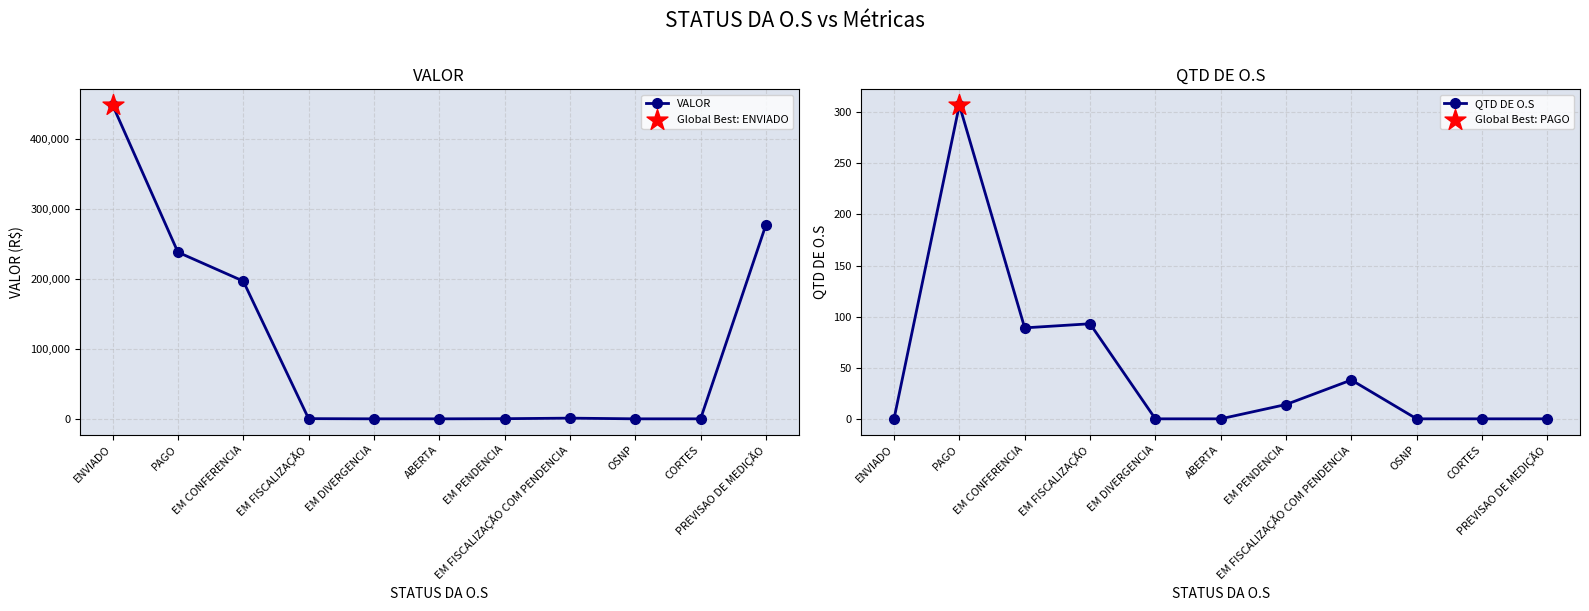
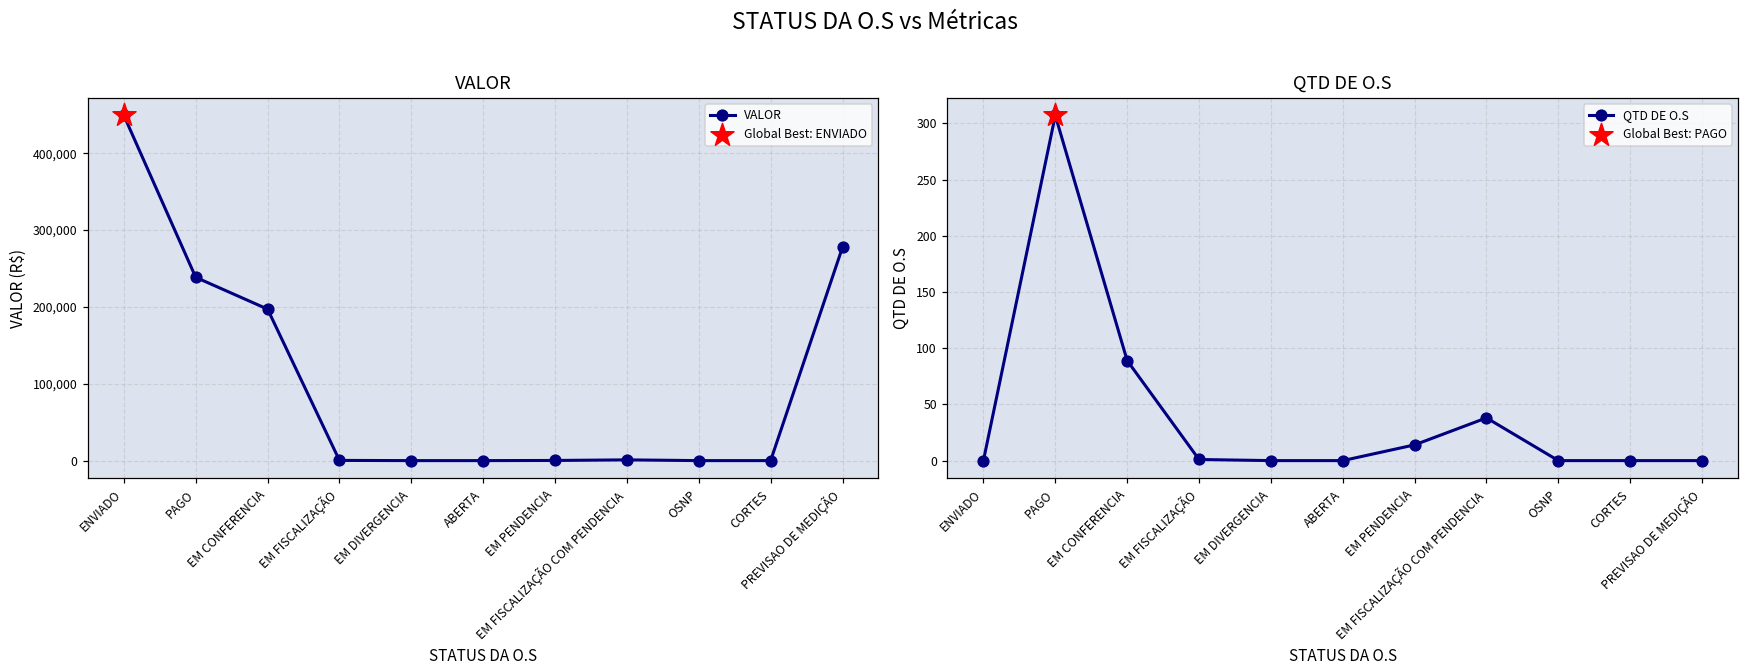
  {
    "VALOR": {
      "VALOR": {
        "PAGO": "240,000",
        "EM CONFERENCIA": "200,000",
        "EM FISCALIZAÇÃO": "0",
        "EM DIVERGENCIA": "0",
        "ABERTA": "0",
        "EM PENDENCIA": "0",
        "EM FISCALIZAÇÃO COM PENDENCIA": "0",
        "OSNP": "0",
        "CORTES": "0",
        "PREVISAO DE MEDIÇÃO": "280,000"
      }
    },
    "QTD DE O.S": {
      "QTD DE O.S": {
        "ENVIADO": "0",
        "EM CONFERENCIA": "89",
-       "EM FISCALIZAÇÃO": "93",
+       "EM FISCALIZAÇÃO": "1",
        "EM DIVERGENCIA": "0",
        "ABERTA": "0",
        "EM PENDENCIA": "14",
        "EM FISCALIZAÇÃO COM PENDENCIA": "38",
        "OSNP": "0",
        "CORTES": "0",
        "PREVISAO DE MEDIÇÃO": "0"
      }
    }
  }
